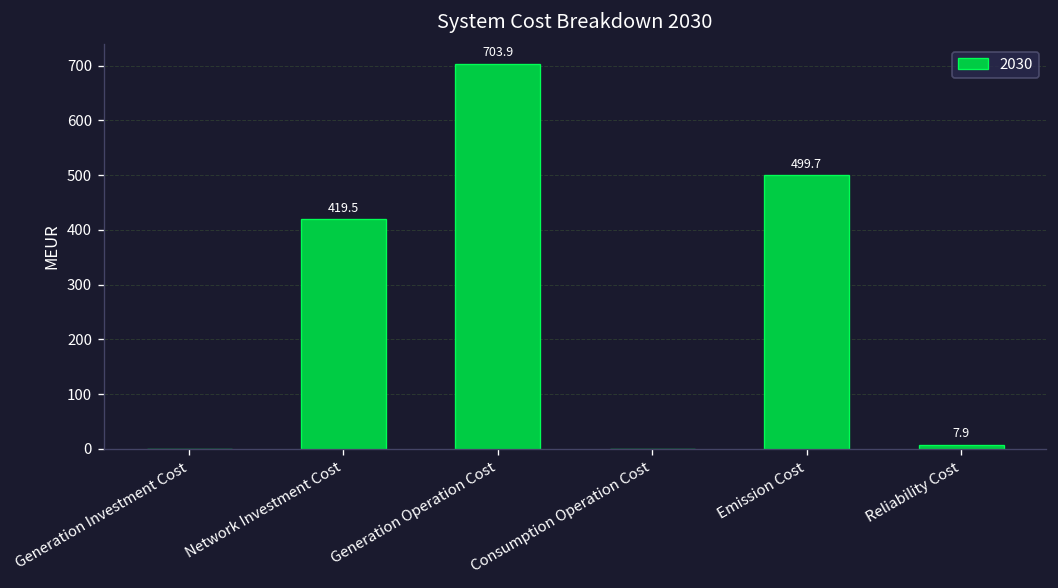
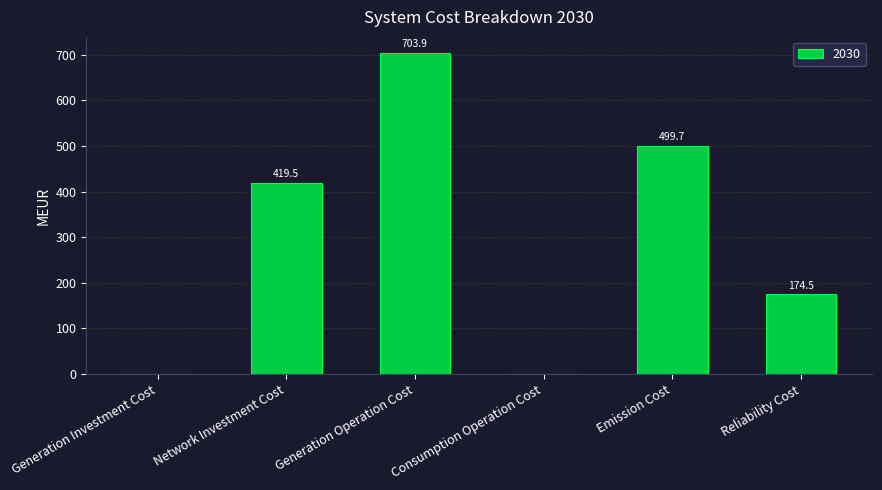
  {
    "Network Investment Cost": 419.5,
    "Generation Operation Cost": 703.9,
    "Emission Cost": 499.7,
-   "Reliability Cost": 7.9
+   "Reliability Cost": 174.5
  }
